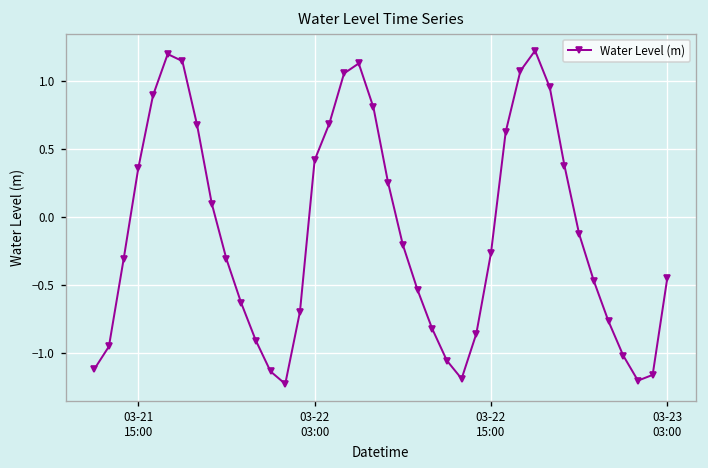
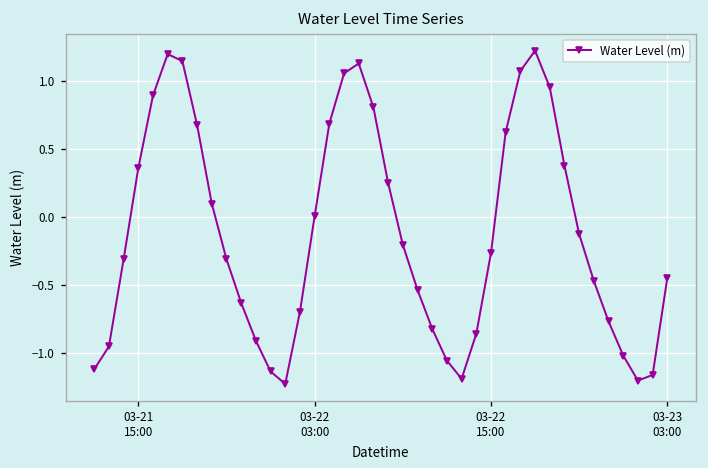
  {
    "03-21 15:00": 0.36,
-   "03-22 03:00": 0.42,
+   "03-22 03:00": 0.01,
    "03-22 15:00": -0.26,
    "03-23 03:00": -0.44
  }
